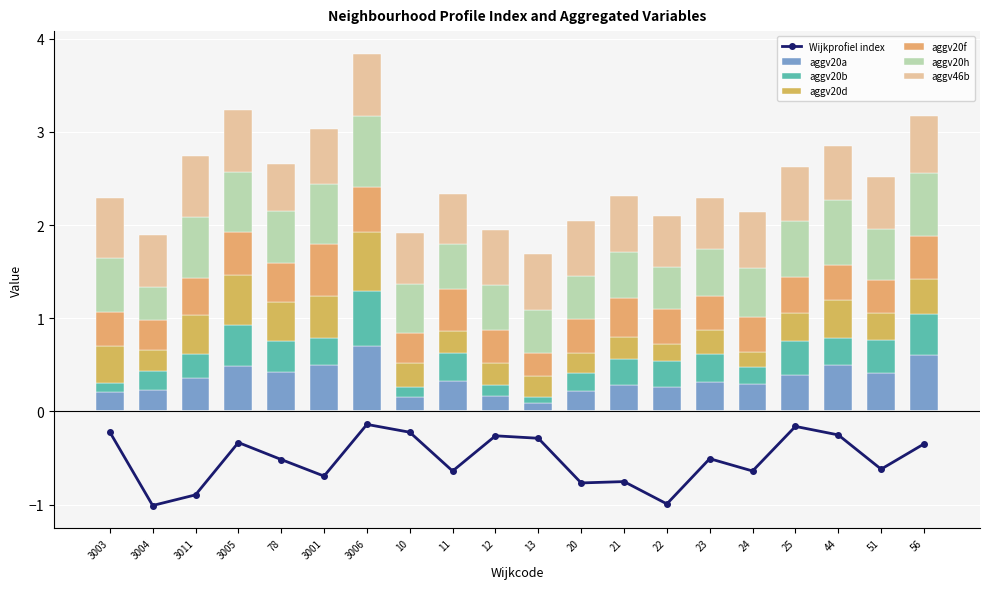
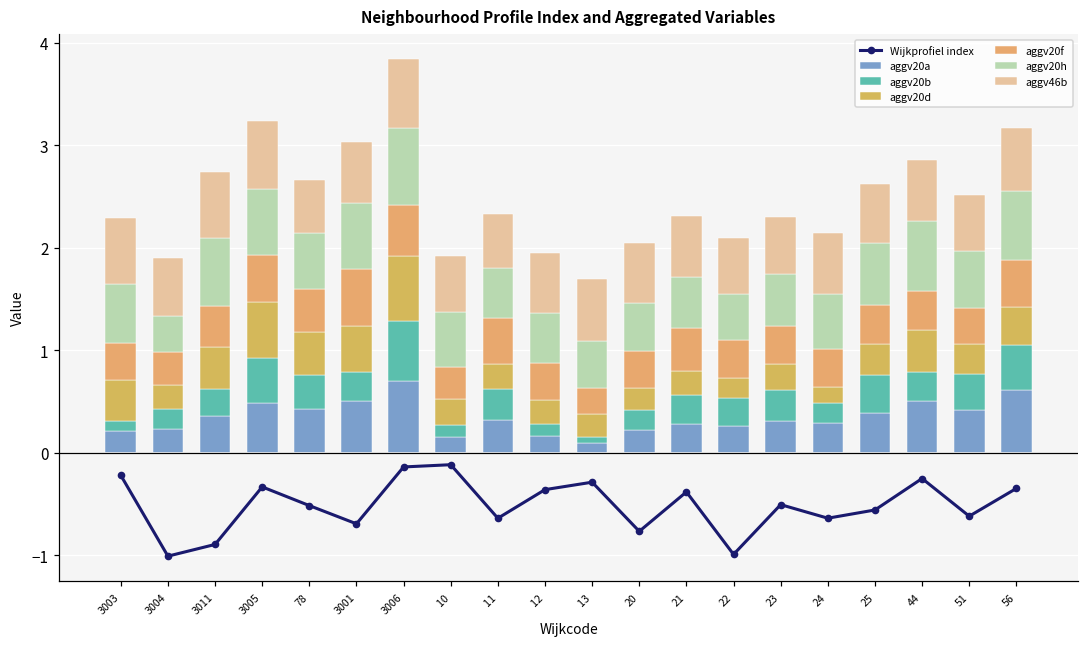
  {
    "Wijkprofiel index": {
      "3003": -0.2,
      "3004": -1.0,
      "3011": -0.9,
      "3005": -0.3,
      "78": -0.5,
      "3001": -0.7,
      "3006": -0.1,
-     "10": -0.2,
+     "10": -0.1,
      "11": -0.6,
-     "12": -0.3,
+     "12": -0.4,
      "13": -0.3,
      "20": -0.8,
-     "21": -0.8,
+     "21": -0.4,
      "22": -1.0,
      "23": -0.5,
      "24": -0.6,
-     "25": -0.2,
+     "25": -0.6,
      "44": -0.3,
      "51": -0.6,
      "56": -0.3
    }
  }
